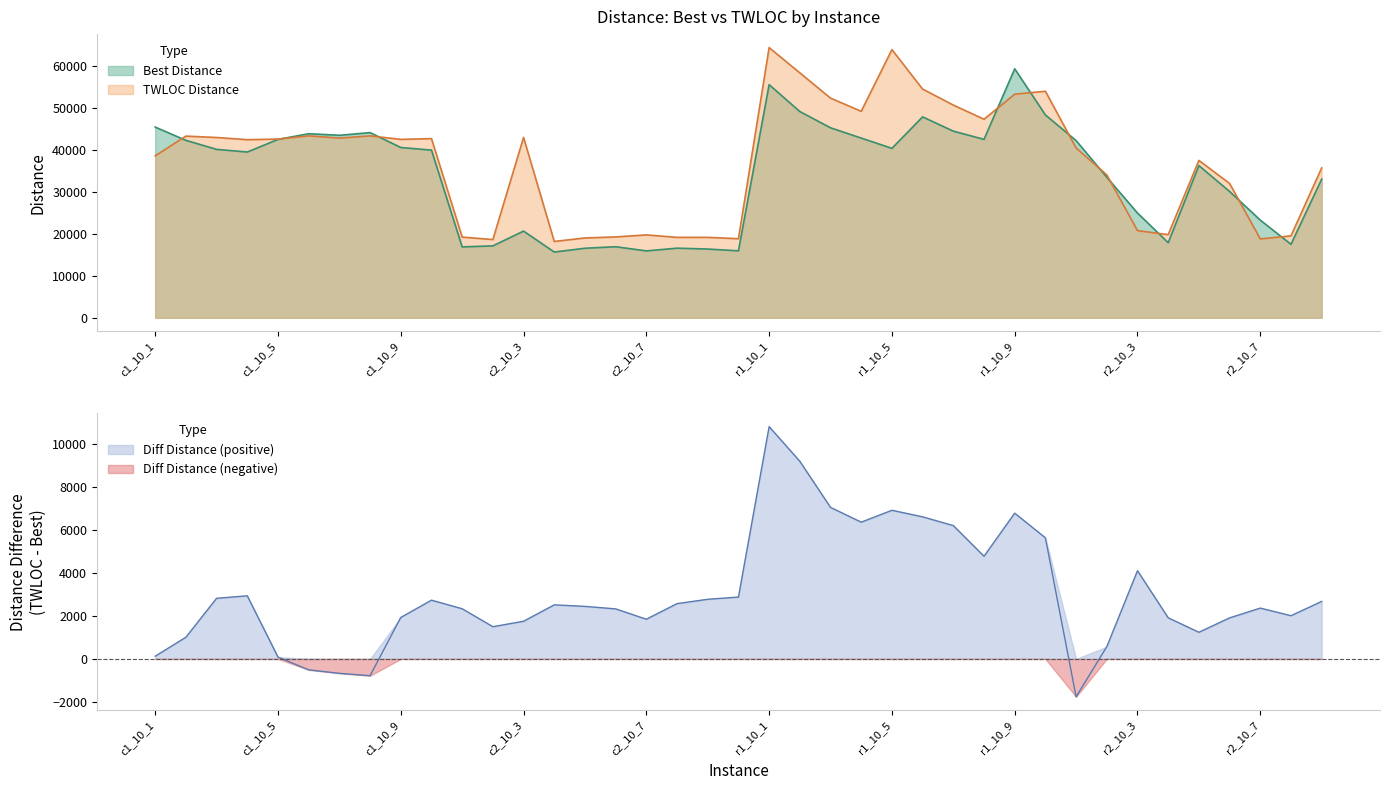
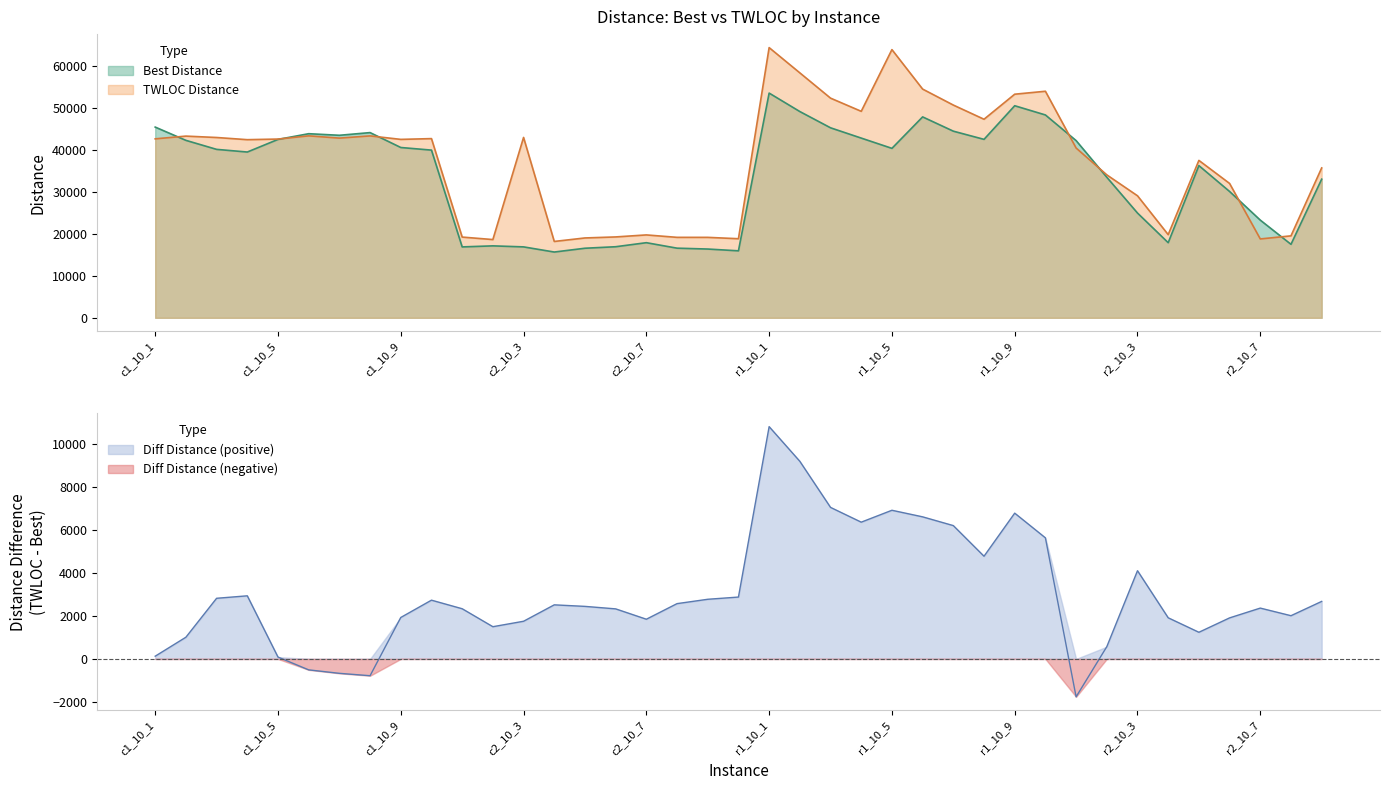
  {
    "Distance: Best vs TWLOC by Instance": {
      "Best Distance": {
        "c1_10_1": 45000,
        "c1_10_9": 41000,
-       "c2_10_3": 21000,
-       "c2_10_7": 16000,
-       "r1_10_1": 56000,
+       "c2_10_3": 17000,
+       "c2_10_7": 18000,
+       "r1_10_1": 54000,
        "r1_10_5": 40000,
-       "r1_10_9": 59000,
+       "r1_10_9": 50000,
        "r2_10_3": 25000,
        "r2_10_7": 23000
      },
      "TWLOC Distance": {
-       "c1_10_1": 39000,
+       "c1_10_1": 43000,
        "c1_10_9": 42000,
        "c2_10_3": 43000,
        "c2_10_7": 20000,
        "r1_10_1": 64000,
        "r1_10_5": 64000,
        "r1_10_9": 53000,
-       "r2_10_3": 21000,
+       "r2_10_3": 29000,
        "r2_10_7": 19000
      }
    }
  }
